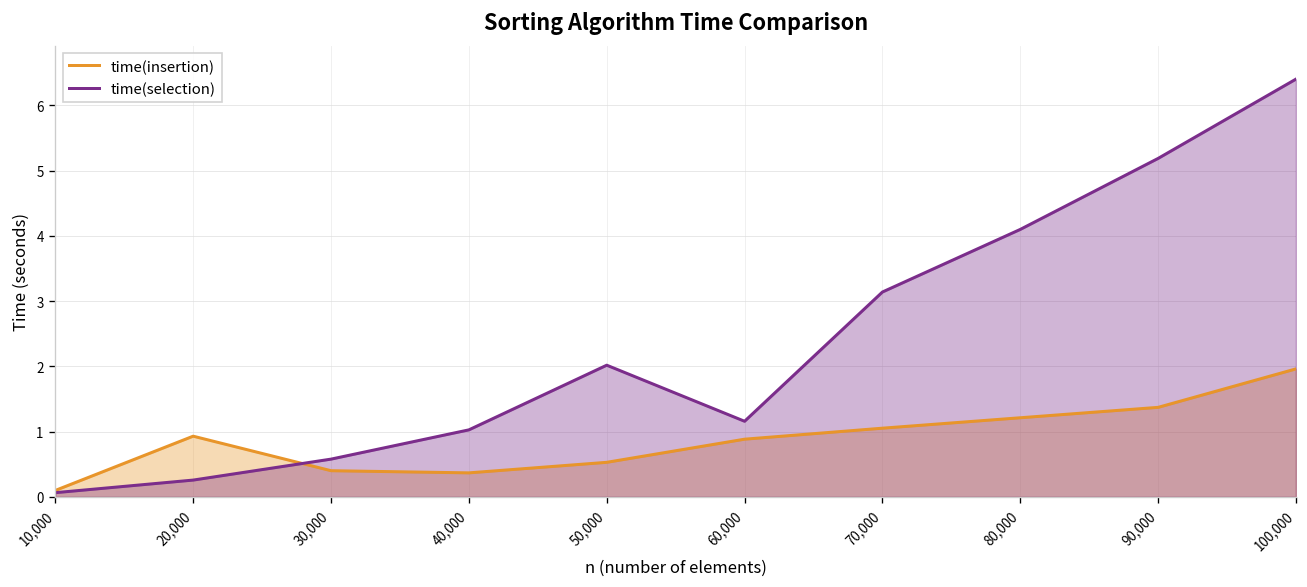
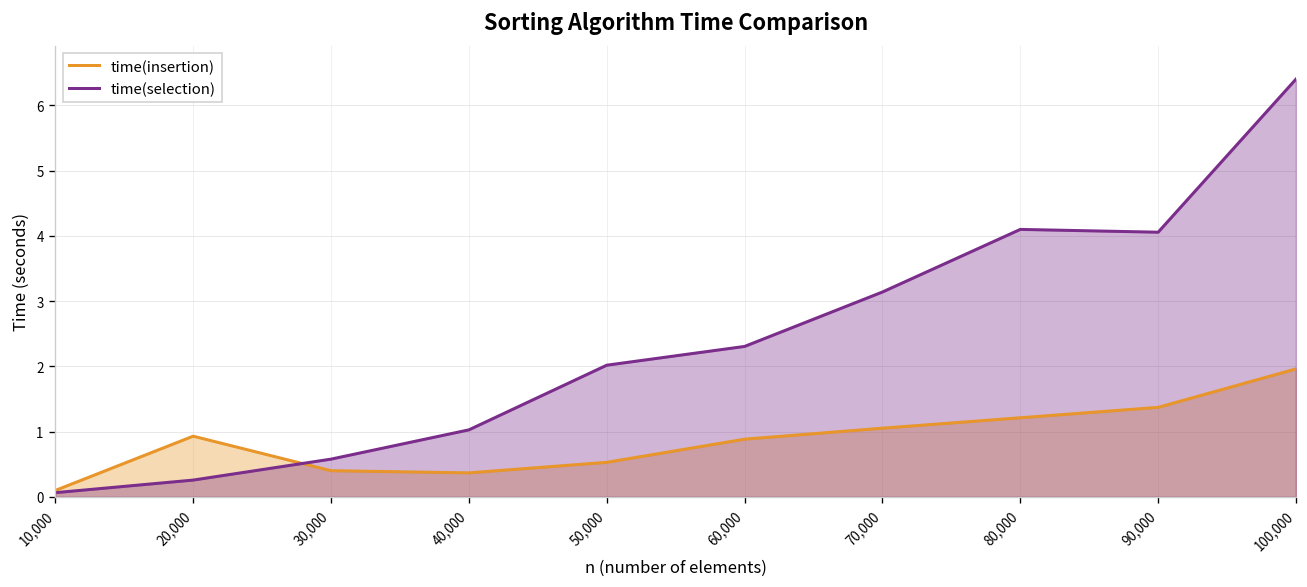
  {
    "time(insertion)": {
      "20,000": 0.9,
      "30,000": 0.4,
      "40,000": 0.4,
      "50,000": 0.5,
      "60,000": 0.9,
      "70,000": 1.1,
      "80,000": 1.2,
      "90,000": 1.4,
      "100,000": 2.0
    },
    "time(selection)": {
      "20,000": 0.3,
      "30,000": 0.6,
      "40,000": 1.0,
      "50,000": 2.0,
-     "60,000": 1.2,
+     "60,000": 2.3,
      "70,000": 3.1,
      "80,000": 4.1,
-     "90,000": 5.2,
+     "90,000": 4.1,
      "100,000": 6.4
    }
  }
